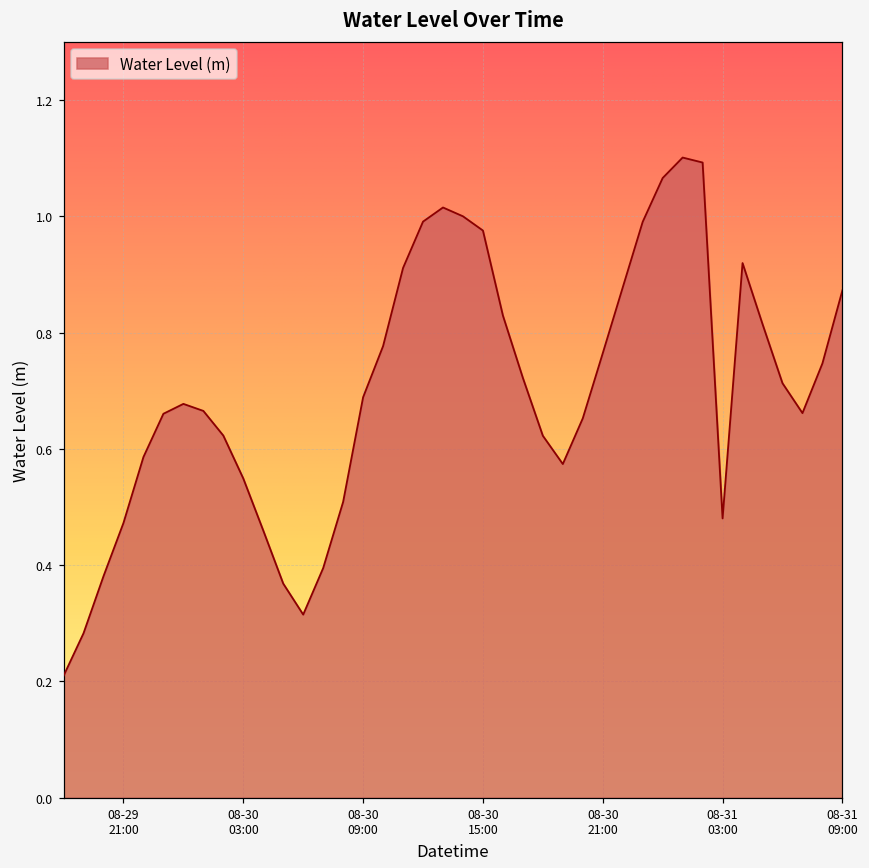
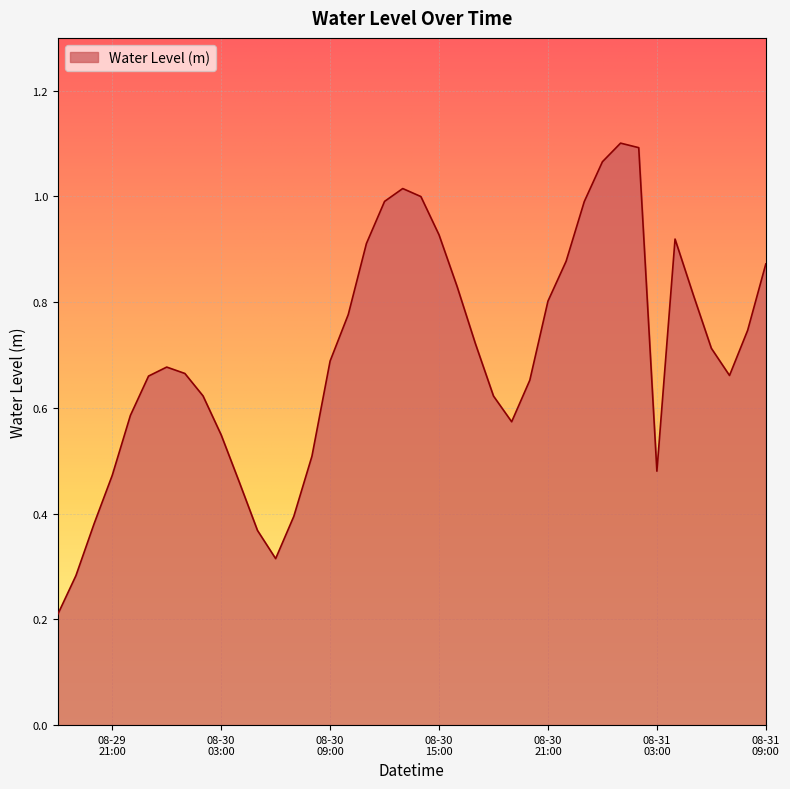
  {
    "08-29 21:00": 0.47,
    "08-30 03:00": 0.55,
    "08-30 09:00": 0.69,
-   "08-30 15:00": 0.98,
-   "08-30 21:00": 0.76,
+   "08-30 15:00": 0.93,
+   "08-30 21:00": 0.80,
    "08-31 03:00": 0.48,
    "08-31 09:00": 0.87
  }
